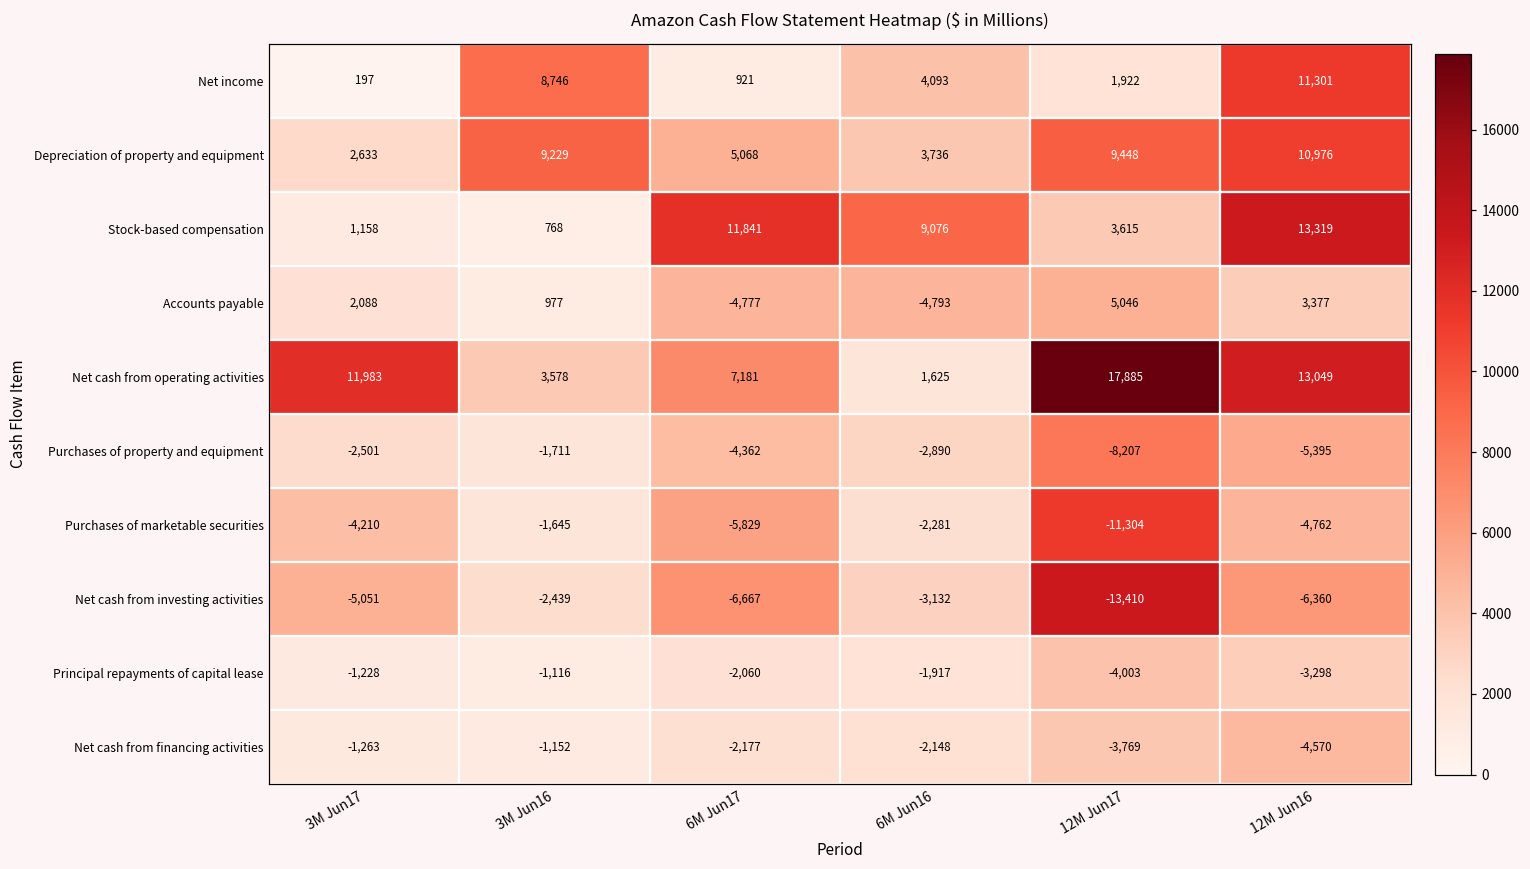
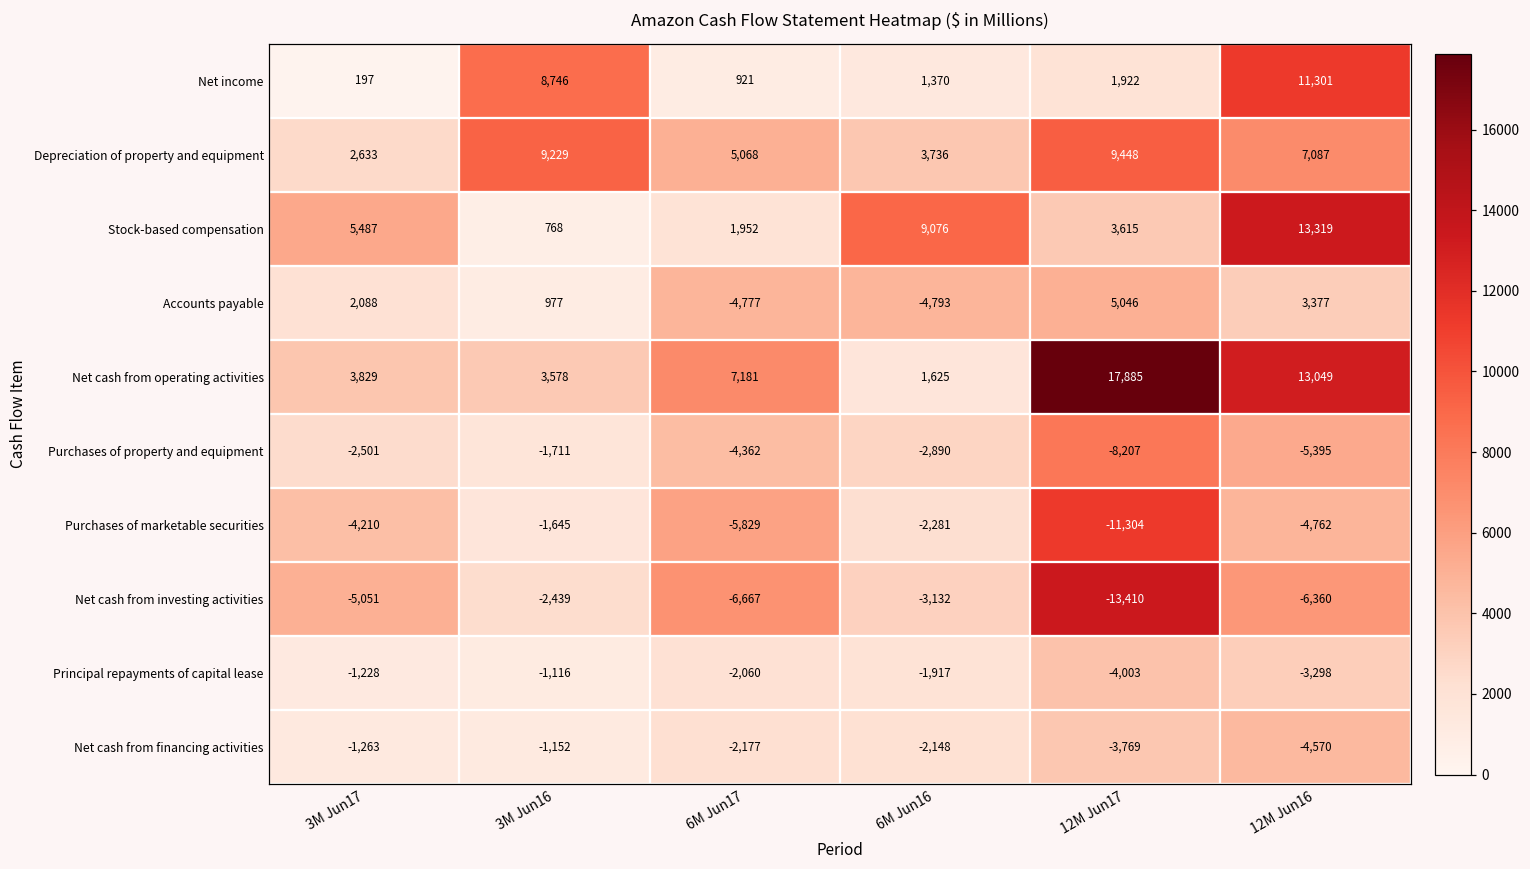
  {
    "Net income": {
      "3M Jun17": "197",
      "3M Jun16": "8,746",
      "6M Jun17": "921",
-     "6M Jun16": "4,093",
+     "6M Jun16": "1,370",
      "12M Jun17": "1,922",
      "12M Jun16": "11,301"
    },
    "Depreciation of property and equipment": {
      "3M Jun17": "2,633",
      "3M Jun16": "9,229",
      "6M Jun17": "5,068",
      "6M Jun16": "3,736",
      "12M Jun17": "9,448",
-     "12M Jun16": "10,976"
+     "12M Jun16": "7,087"
    },
    "Stock-based compensation": {
-     "3M Jun17": "1,158",
+     "3M Jun17": "5,487",
      "3M Jun16": "768",
-     "6M Jun17": "11,841",
+     "6M Jun17": "1,952",
      "6M Jun16": "9,076",
      "12M Jun17": "3,615",
      "12M Jun16": "13,319"
    },
    "Accounts payable": {
      "3M Jun17": "2,088",
      "3M Jun16": "977",
      "6M Jun17": "-4,777",
      "6M Jun16": "-4,793",
      "12M Jun17": "5,046",
      "12M Jun16": "3,377"
    },
    "Net cash from operating activities": {
-     "3M Jun17": "11,983",
+     "3M Jun17": "3,829",
      "3M Jun16": "3,578",
      "6M Jun17": "7,181",
      "6M Jun16": "1,625",
      "12M Jun17": "17,885",
      "12M Jun16": "13,049"
    },
    "Purchases of property and equipment": {
      "3M Jun17": "-2,501",
      "3M Jun16": "-1,711",
      "6M Jun17": "-4,362",
      "6M Jun16": "-2,890",
      "12M Jun17": "-8,207",
      "12M Jun16": "-5,395"
    },
    "Purchases of marketable securities": {
      "3M Jun17": "-4,210",
      "3M Jun16": "-1,645",
      "6M Jun17": "-5,829",
      "6M Jun16": "-2,281",
      "12M Jun17": "-11,304",
      "12M Jun16": "-4,762"
    },
    "Net cash from investing activities": {
      "3M Jun17": "-5,051",
      "3M Jun16": "-2,439",
      "6M Jun17": "-6,667",
      "6M Jun16": "-3,132",
      "12M Jun17": "-13,410",
      "12M Jun16": "-6,360"
    },
    "Principal repayments of capital lease": {
      "3M Jun17": "-1,228",
      "3M Jun16": "-1,116",
      "6M Jun17": "-2,060",
      "6M Jun16": "-1,917",
      "12M Jun17": "-4,003",
      "12M Jun16": "-3,298"
    },
    "Net cash from financing activities": {
      "3M Jun17": "-1,263",
      "3M Jun16": "-1,152",
      "6M Jun17": "-2,177",
      "6M Jun16": "-2,148",
      "12M Jun17": "-3,769",
      "12M Jun16": "-4,570"
    }
  }
